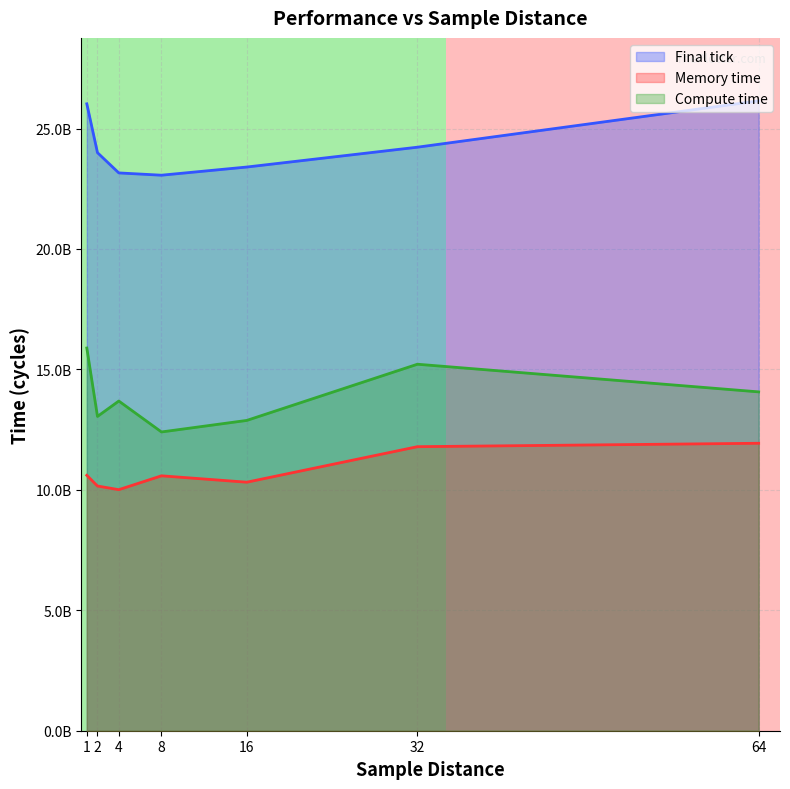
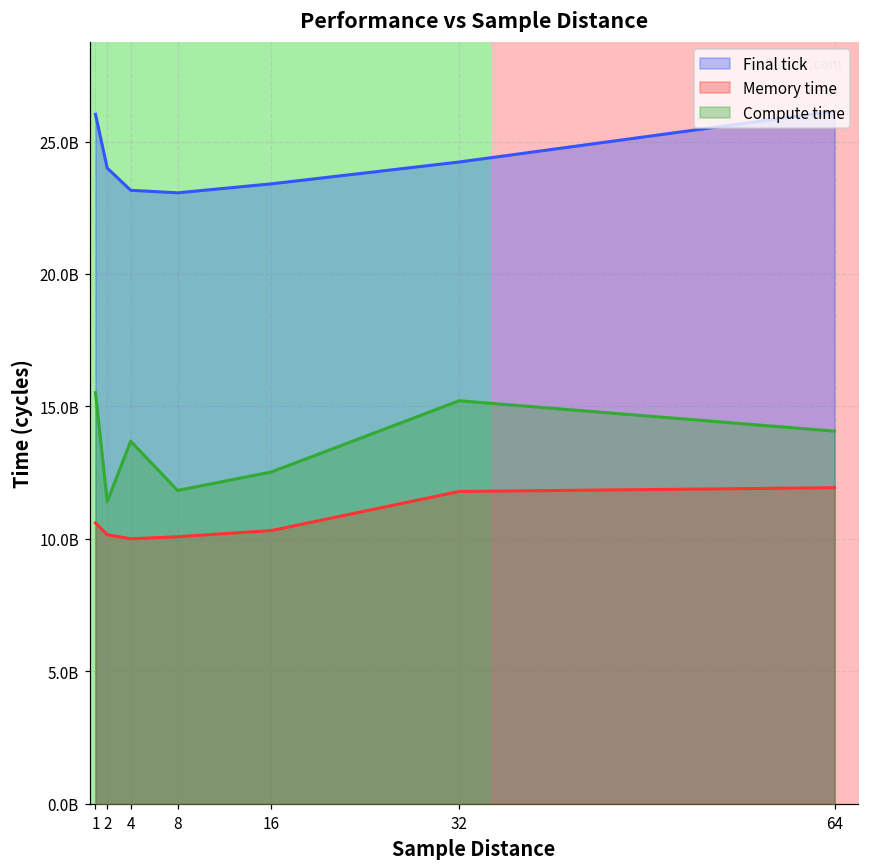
  {
    "Final tick": {
      "1": 26000000000,
      "2": 24000000000,
      "4": 23200000000,
      "8": 23100000000,
      "16": 23400000000,
      "32": 24200000000
    },
    "Memory time": {
      "1": 10600000000,
      "2": 10200000000,
      "4": 10000000000,
-     "8": 10600000000,
+     "8": 10100000000,
      "16": 10300000000,
      "32": 11800000000,
      "64": 11900000000
    },
    "Compute time": {
-     "1": 15900000000,
-     "2": 13000000000,
+     "1": 15500000000,
+     "2": 11400000000,
      "4": 13700000000,
-     "8": 12400000000,
-     "16": 12900000000,
+     "8": 11800000000,
+     "16": 12500000000,
      "32": 15200000000,
      "64": 14100000000
    }
  }
